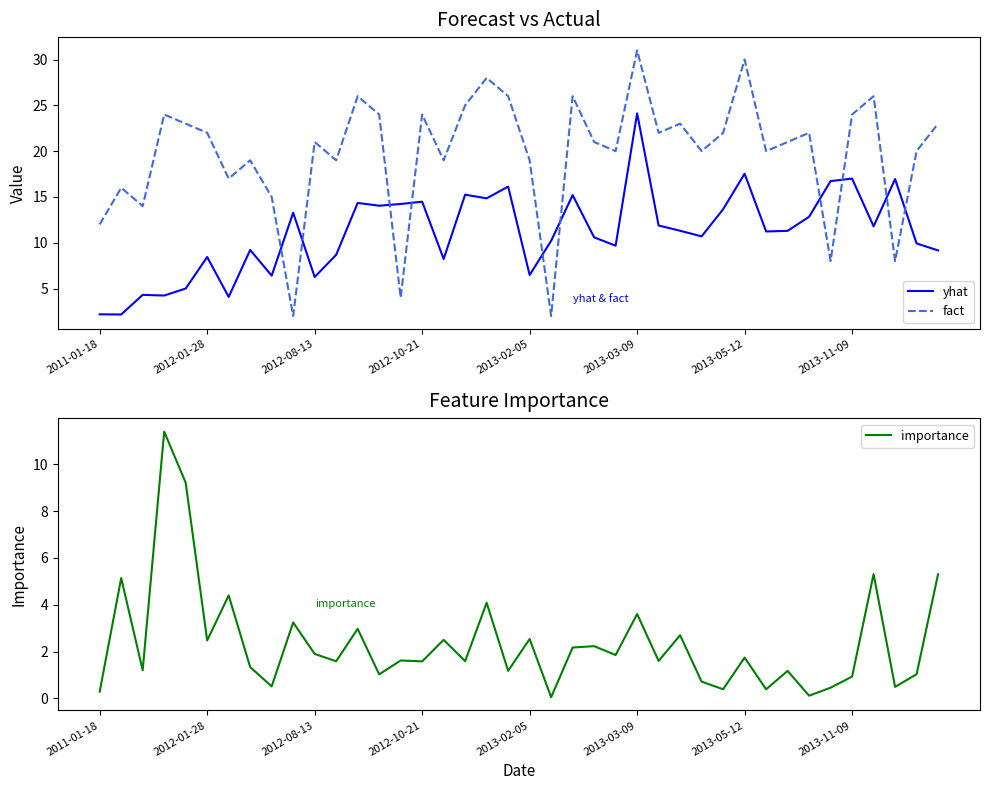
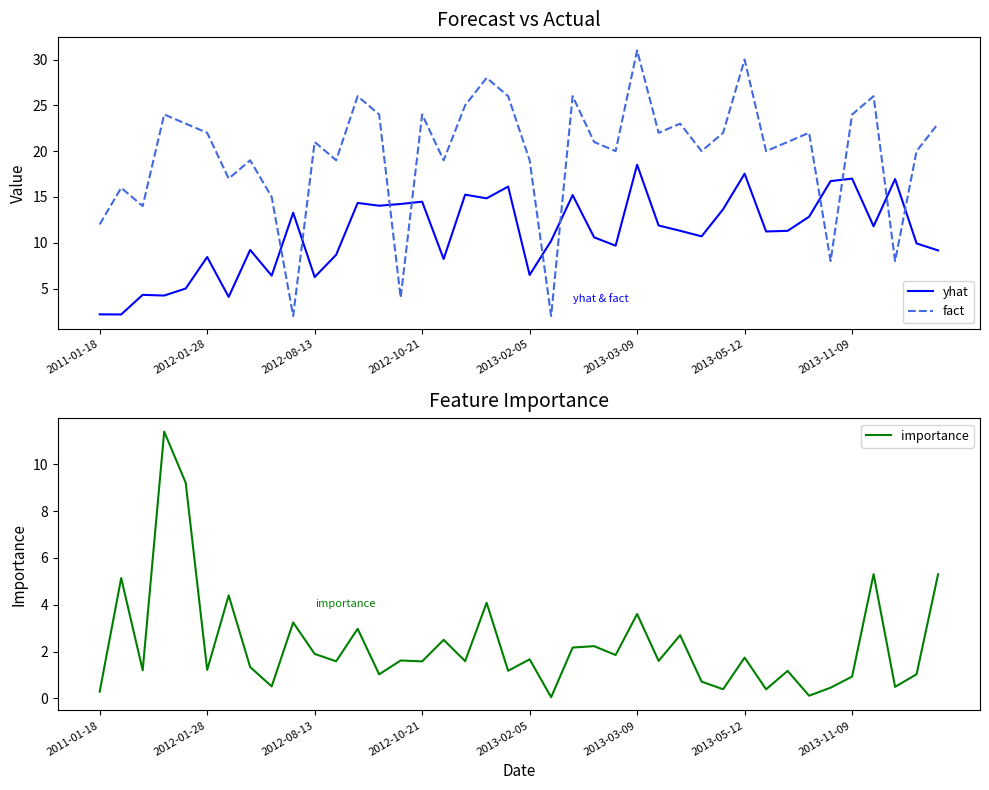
  {
    "Forecast vs Actual": {
      "yhat": {
        "2011-01-18": 2,
        "2012-01-28": 8,
        "2012-08-13": 6,
        "2012-10-21": 14,
        "2013-02-05": 6,
-       "2013-03-09": 24,
+       "2013-03-09": 19,
        "2013-05-12": 18,
        "2013-11-09": 17
      },
      "fact": {
        "2011-01-18": 12,
        "2012-01-28": 22,
        "2012-08-13": 21,
        "2012-10-21": 24,
        "2013-02-05": 19,
        "2013-03-09": 31,
        "2013-05-12": 30,
        "2013-11-09": 24
      }
    },
    "Feature Importance": {
      "2011-01-18": 0.3,
-     "2012-01-28": 2.5,
+     "2012-01-28": 1.2,
      "2012-08-13": 1.9,
      "2012-10-21": 1.6,
-     "2013-02-05": 2.5,
+     "2013-02-05": 1.7,
      "2013-03-09": 3.6,
      "2013-05-12": 1.7,
      "2013-11-09": 0.9
    }
  }
